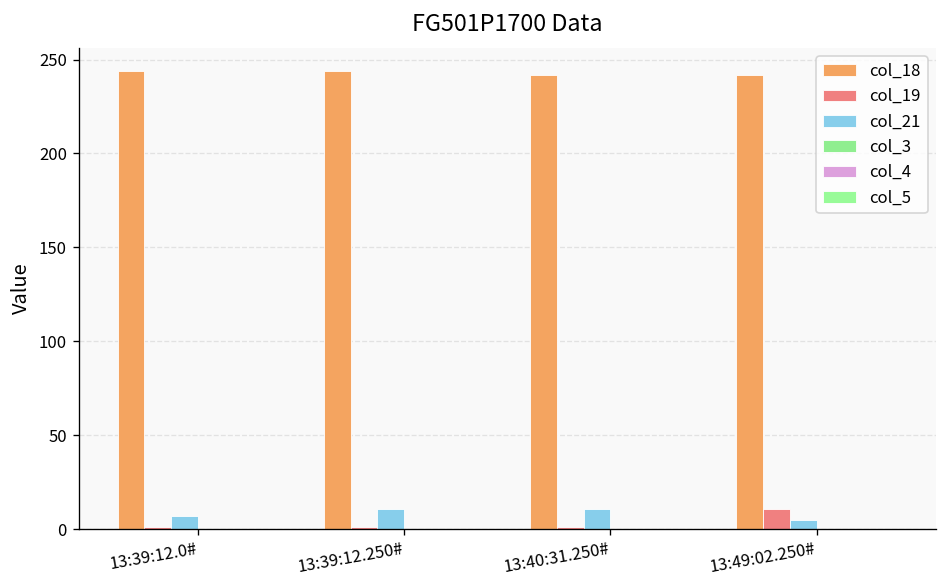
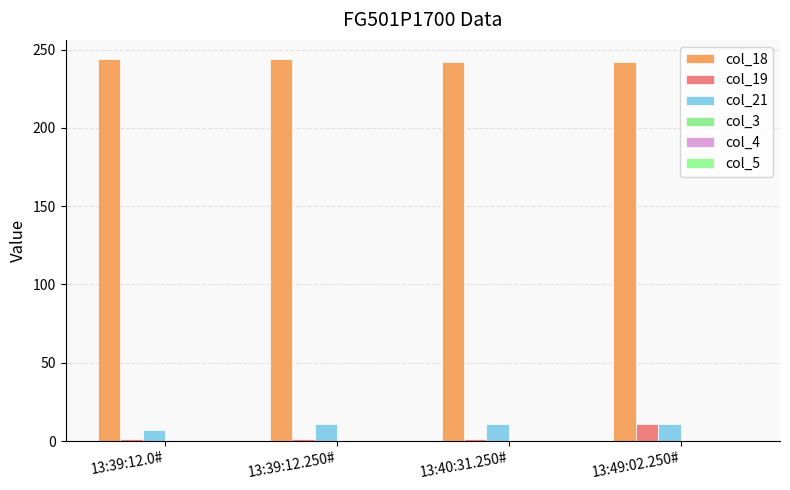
  {
    "col_21": {
      "13:39:12.0#": 7,
      "13:39:12.250#": 11,
      "13:40:31.250#": 11,
-     "13:49:02.250#": 5
+     "13:49:02.250#": 11
    },
    "col_4": {
      "13:39:12.0#": 0,
      "13:39:12.250#": 0,
      "13:40:31.250#": 0,
      "13:49:02.250#": 0
    }
  }
